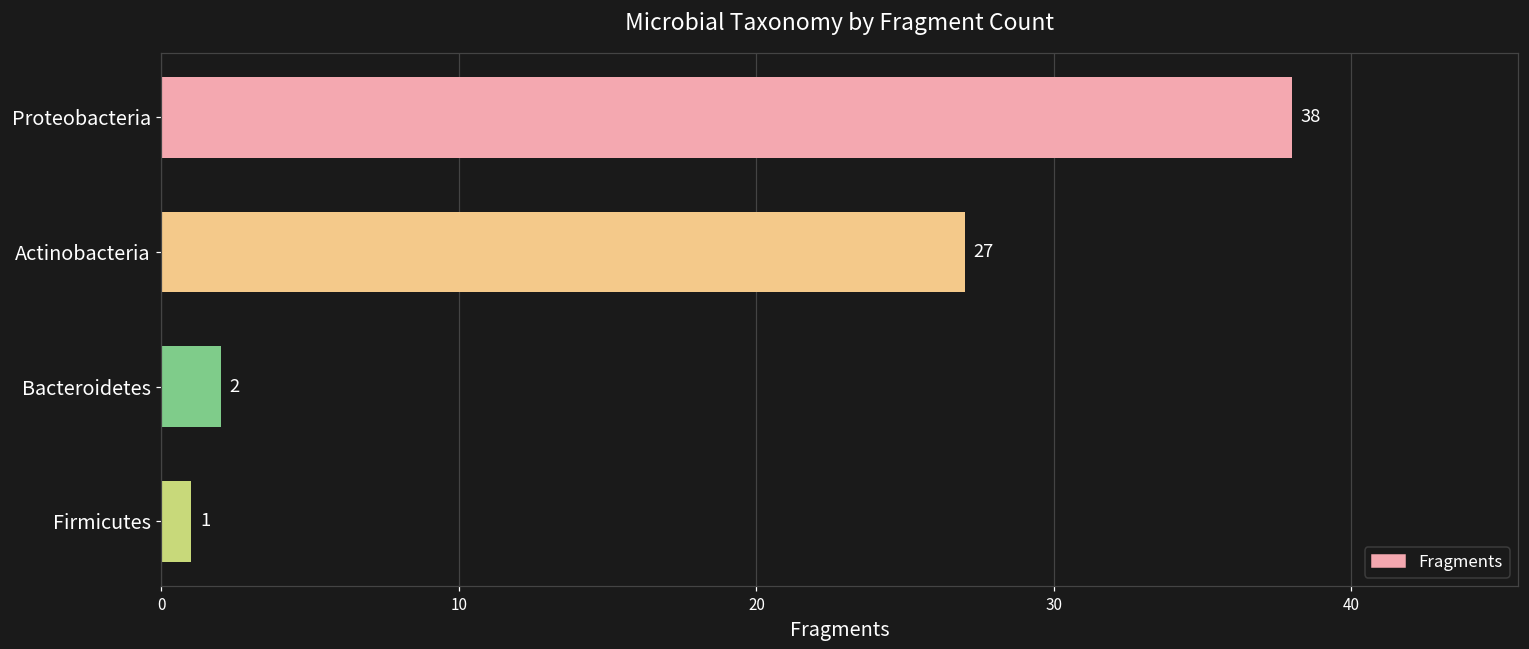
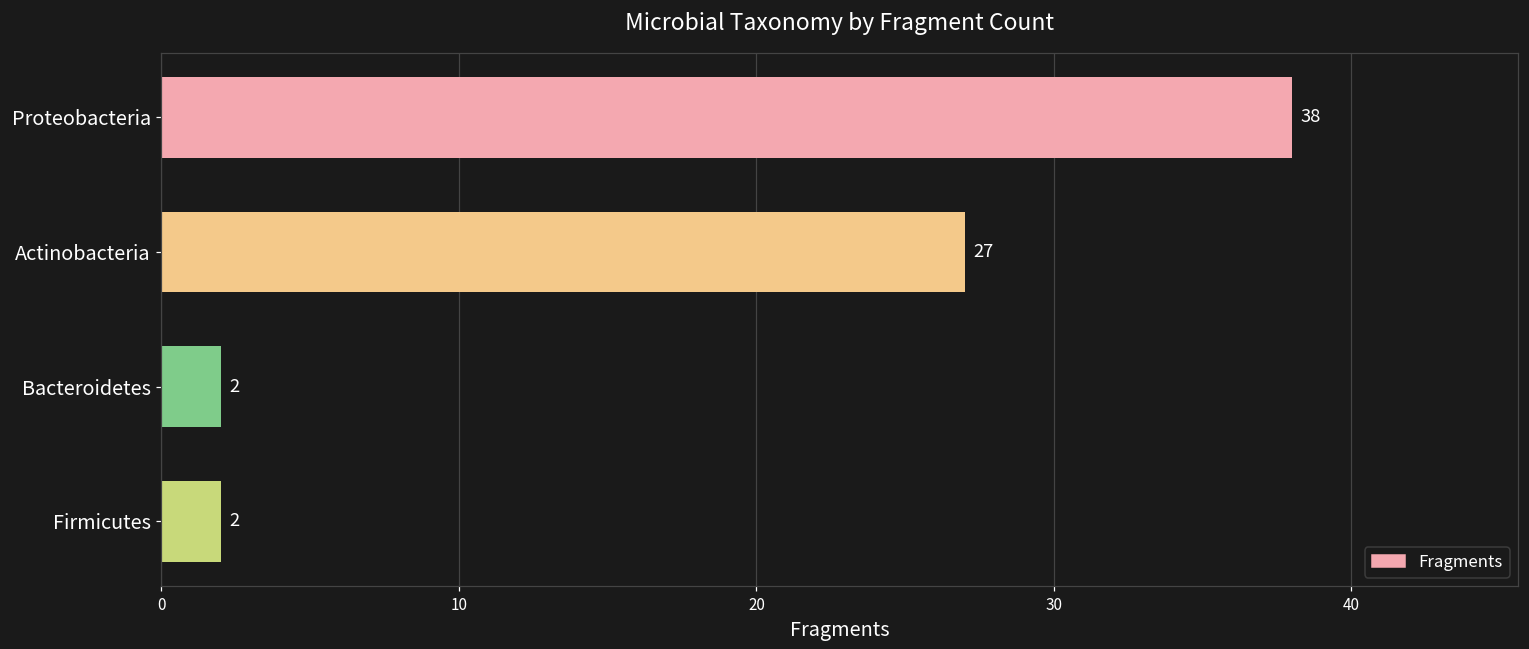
  {
    "Proteobacteria": 38,
    "Actinobacteria": 27,
    "Bacteroidetes": 2,
-   "Firmicutes": 1
+   "Firmicutes": 2
  }
